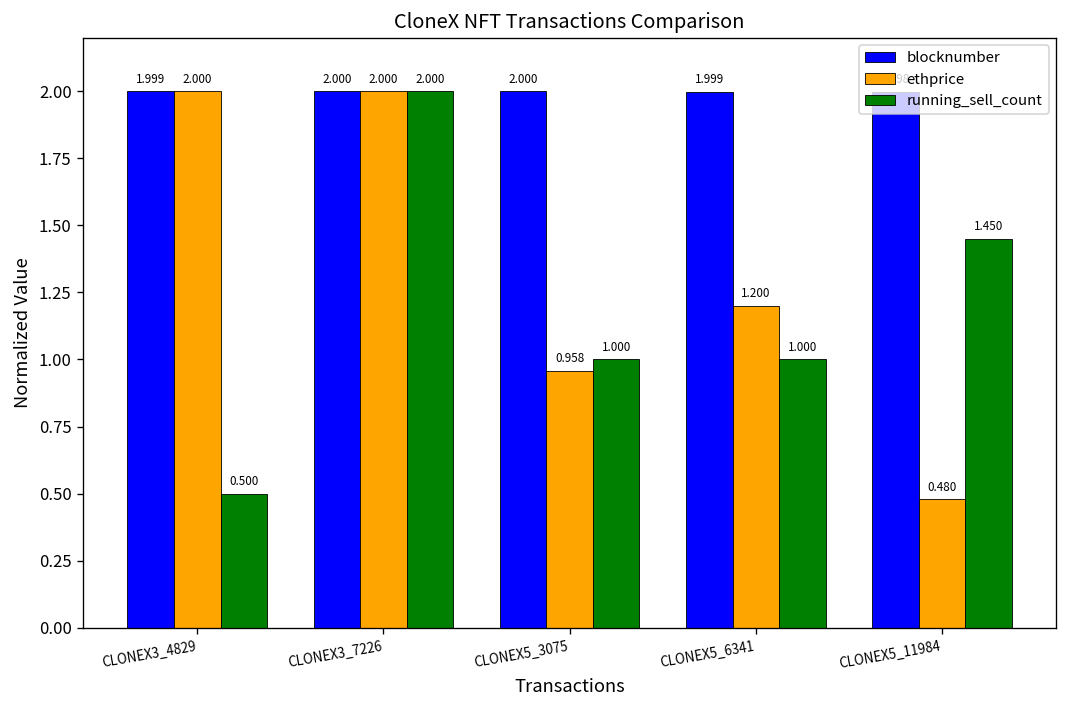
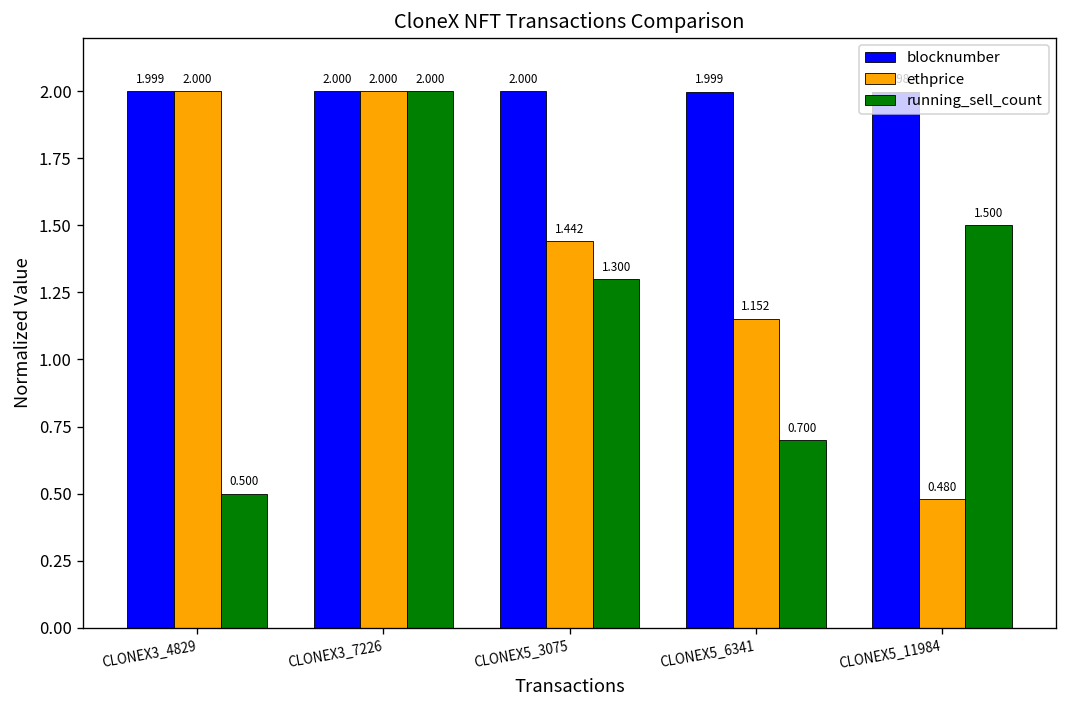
  {
    "blocknumber": {
      "CLONEX3_4829": 1.999,
      "CLONEX3_7226": 2.000,
      "CLONEX5_3075": 2.000,
      "CLONEX5_6341": 1.999
    },
    "ethprice": {
      "CLONEX3_4829": 2.000,
      "CLONEX3_7226": 2.000,
-     "CLONEX5_3075": 0.958,
-     "CLONEX5_6341": 1.200,
+     "CLONEX5_3075": 1.442,
+     "CLONEX5_6341": 1.152,
      "CLONEX5_11984": 0.480
    },
    "running_sell_count": {
      "CLONEX3_4829": 0.500,
      "CLONEX3_7226": 2.000,
-     "CLONEX5_3075": 1.000,
-     "CLONEX5_6341": 1.000,
-     "CLONEX5_11984": 1.450
+     "CLONEX5_3075": 1.300,
+     "CLONEX5_6341": 0.700,
+     "CLONEX5_11984": 1.500
    }
  }
